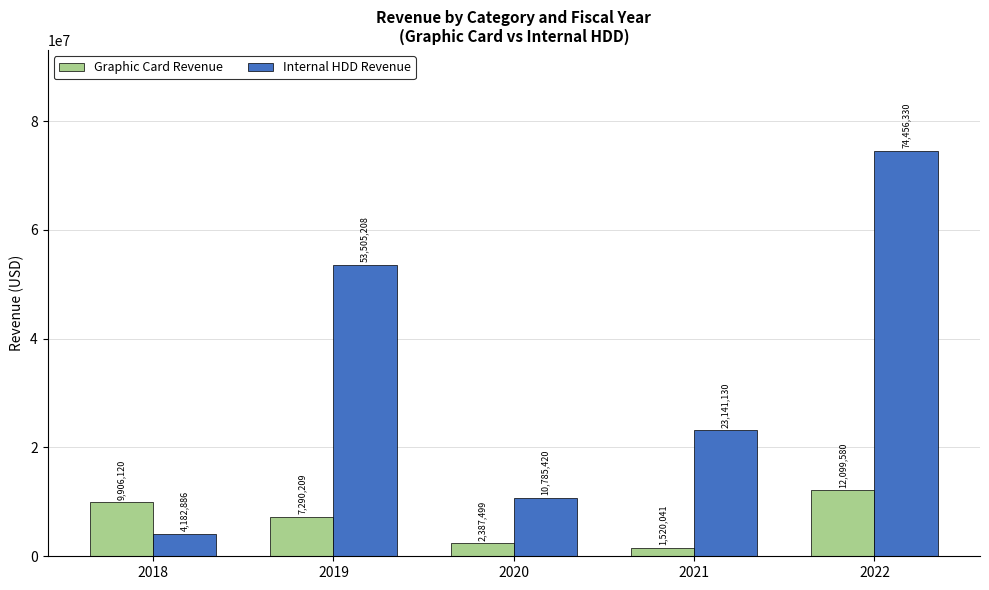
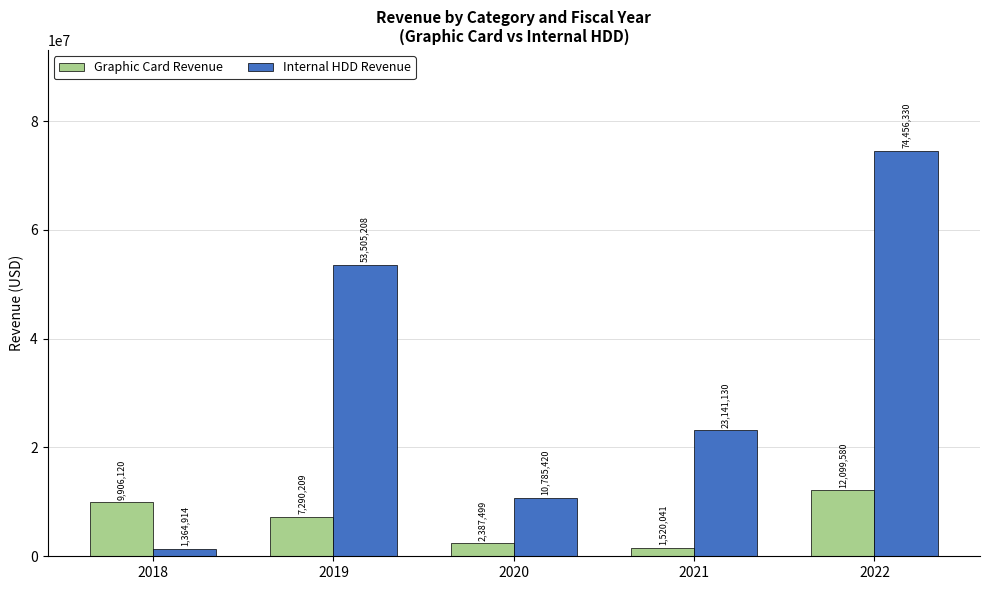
  {
    "Graphic Card Revenue": {
      "2018": "9,906,120",
      "2019": "7,290,209",
      "2020": "2,387,499",
      "2021": "1,520,041",
      "2022": "12,099,580"
    },
    "Internal HDD Revenue": {
-     "2018": "4,182,886",
+     "2018": "1,364,914",
      "2019": "53,505,208",
      "2020": "10,785,420",
      "2021": "23,141,130",
      "2022": "74,456,330"
    }
  }
